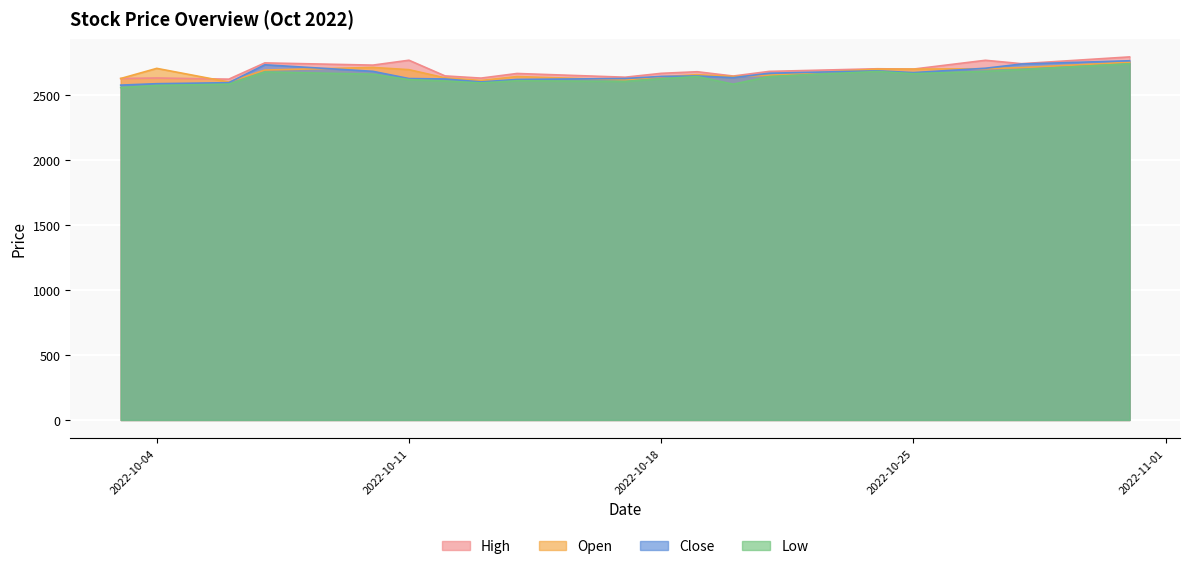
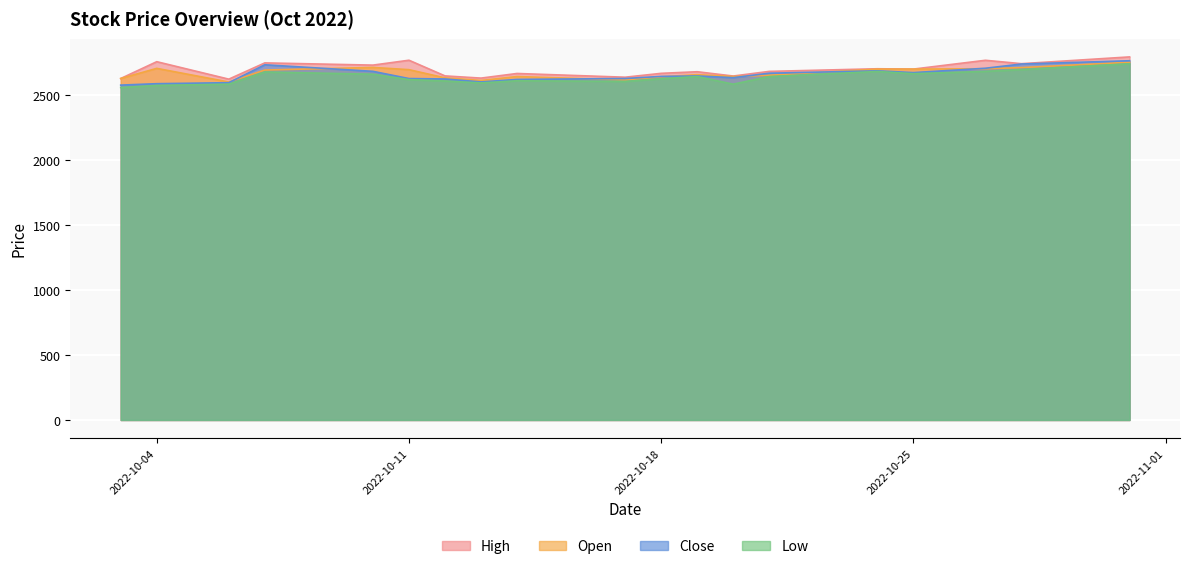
  {
    "High": {
-     "2022-10-04": 2630,
+     "2022-10-04": 2750,
      "2022-10-11": 2770,
      "2022-10-18": 2660
    },
    "Open": {
      "2022-10-04": 2700,
      "2022-10-11": 2690
    }
  }
